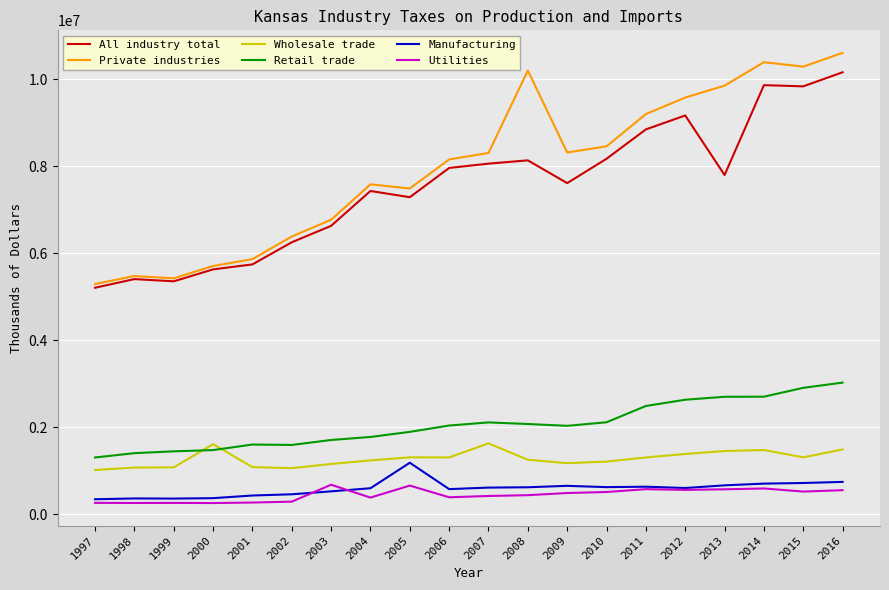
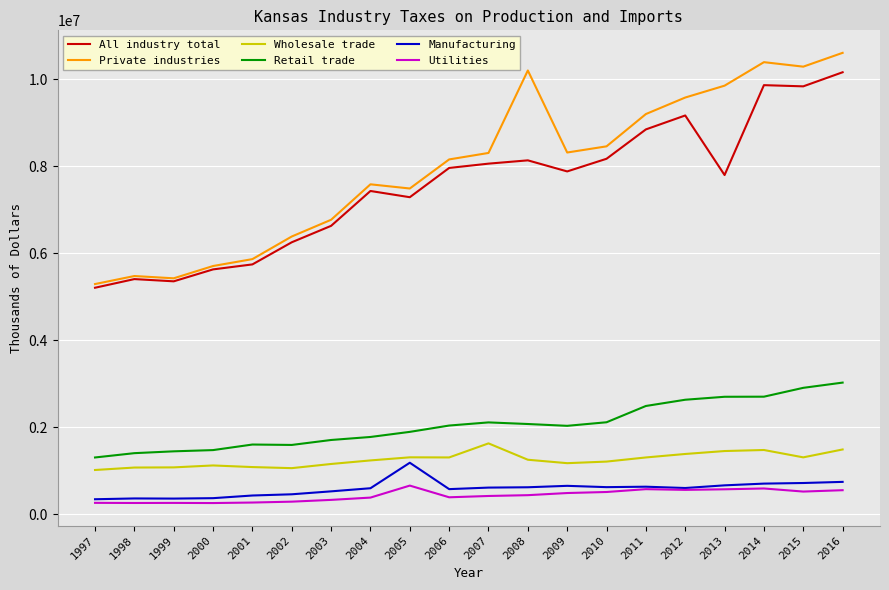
  {
    "All industry total": {
      "1997": 5200000,
      "1998": 5400000,
      "1999": 5400000,
      "2000": 5600000,
      "2001": 5700000,
      "2002": 6200000,
      "2003": 6600000,
      "2004": 7400000,
      "2005": 7300000,
      "2006": 8000000,
      "2007": 8100000,
      "2008": 8100000,
-     "2009": 7600000,
+     "2009": 7900000,
      "2010": 8200000,
      "2011": 8800000,
      "2012": 9200000,
      "2013": 7800000,
      "2014": 9900000,
      "2015": 9800000,
      "2016": 10200000
    },
    "Private industries": {
      "1997": 5300000,
      "1998": 5500000,
      "1999": 5400000,
      "2000": 5700000,
      "2001": 5900000,
      "2002": 6400000,
      "2003": 6800000,
      "2004": 7600000,
      "2005": 7500000,
      "2006": 8200000,
      "2007": 8300000,
      "2008": 10200000,
      "2009": 8300000,
      "2010": 8500000,
      "2011": 9200000,
      "2012": 9600000,
      "2013": 9800000,
      "2014": 10400000,
      "2015": 10300000,
      "2016": 10600000
    },
    "Wholesale trade": {
      "1997": 1000000,
      "1998": 1100000,
      "1999": 1100000,
-     "2000": 1600000,
+     "2000": 1100000,
      "2001": 1100000,
      "2002": 1100000,
      "2003": 1200000,
      "2004": 1200000,
      "2005": 1300000,
      "2006": 1300000,
      "2007": 1600000,
      "2008": 1300000,
      "2009": 1200000,
      "2010": 1200000,
      "2011": 1300000,
      "2012": 1400000,
      "2013": 1500000,
      "2014": 1500000,
      "2015": 1300000,
      "2016": 1500000
    },
    "Retail trade": {
      "1997": 1300000,
      "1998": 1400000,
      "1999": 1400000,
      "2000": 1500000,
      "2001": 1600000,
      "2002": 1600000,
      "2003": 1700000,
      "2004": 1800000,
      "2005": 1900000,
      "2006": 2000000,
      "2007": 2100000,
      "2008": 2100000,
      "2009": 2000000,
      "2010": 2100000,
      "2011": 2500000,
      "2012": 2600000,
      "2013": 2700000,
      "2014": 2700000,
      "2015": 2900000,
      "2016": 3000000
    },
    "Manufacturing": {
      "1997": 300000,
      "1998": 400000,
      "1999": 400000,
      "2000": 400000,
      "2001": 400000,
      "2002": 500000,
      "2003": 500000,
      "2004": 600000,
      "2005": 1200000,
      "2006": 600000,
      "2007": 600000,
      "2008": 600000,
      "2009": 700000,
      "2010": 600000,
      "2013": 700000,
      "2014": 700000,
      "2015": 700000,
      "2016": 700000
    },
    "Utilities": {
      "1997": 300000,
      "1998": 300000,
      "1999": 300000,
      "2000": 300000,
      "2001": 300000,
      "2002": 300000,
-     "2003": 700000,
+     "2003": 300000,
      "2004": 400000,
      "2005": 700000,
      "2006": 400000,
      "2007": 400000,
      "2008": 400000,
      "2009": 500000,
      "2010": 500000,
      "2013": 600000,
      "2014": 600000,
      "2015": 500000,
      "2016": 600000
    }
  }
